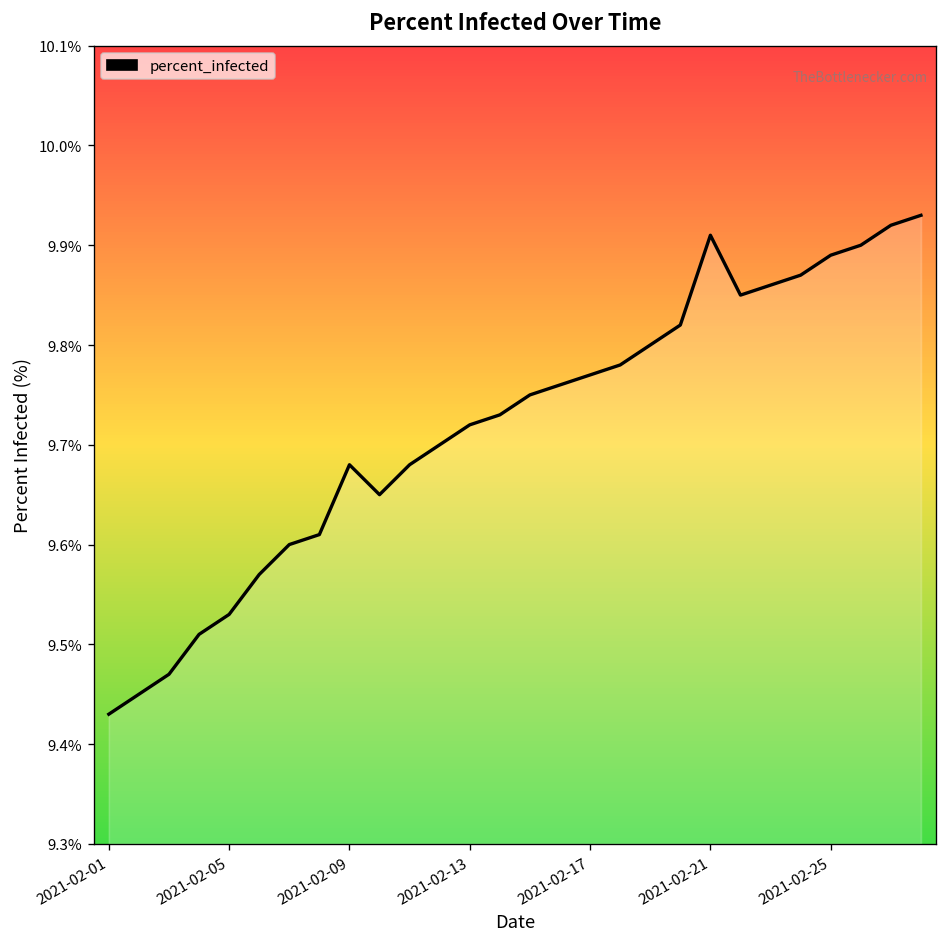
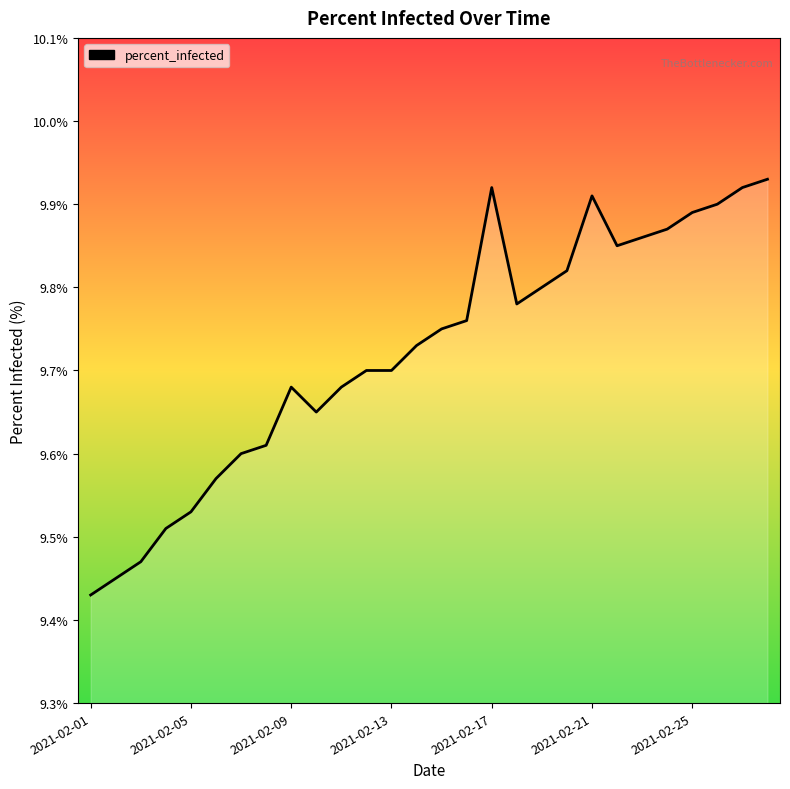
  {
    "2021-02-01": "9.43%",
    "2021-02-05": "9.53%",
    "2021-02-09": "9.68%",
-   "2021-02-13": "9.72%",
-   "2021-02-17": "9.77%",
+   "2021-02-13": "9.70%",
+   "2021-02-17": "9.92%",
    "2021-02-21": "9.91%",
    "2021-02-25": "9.89%"
  }
